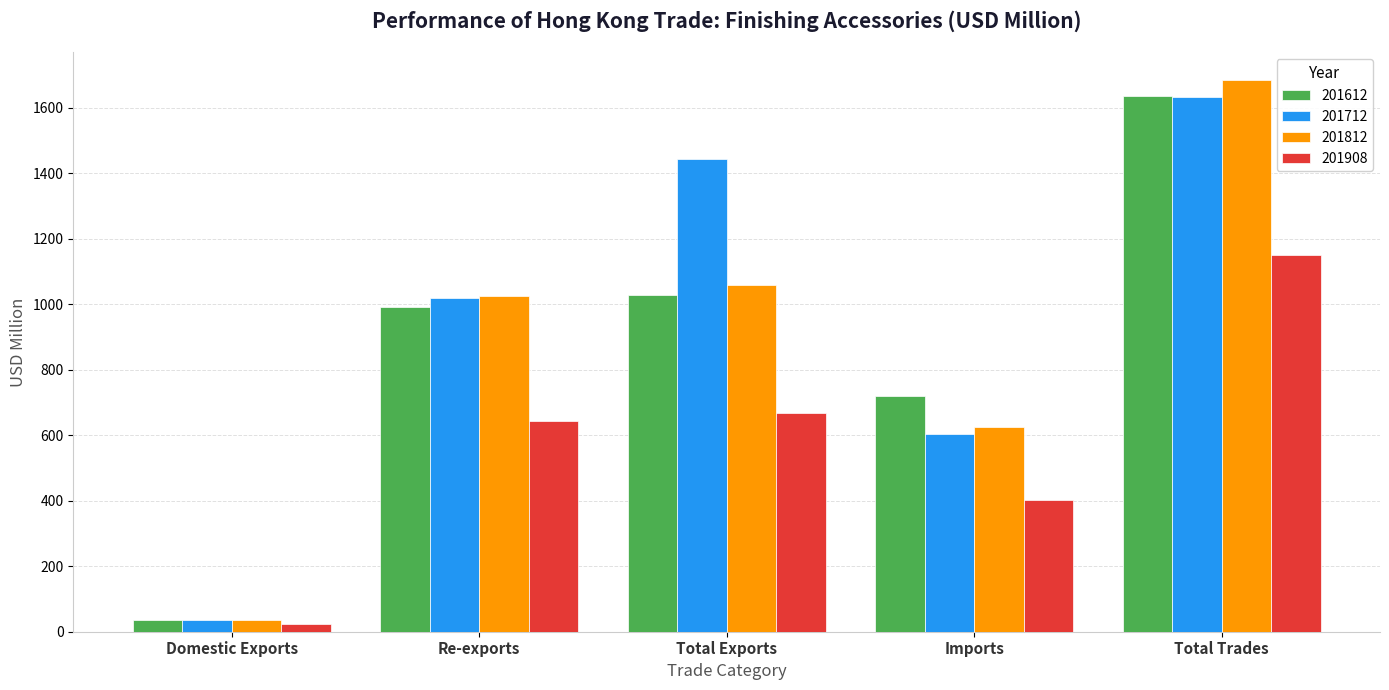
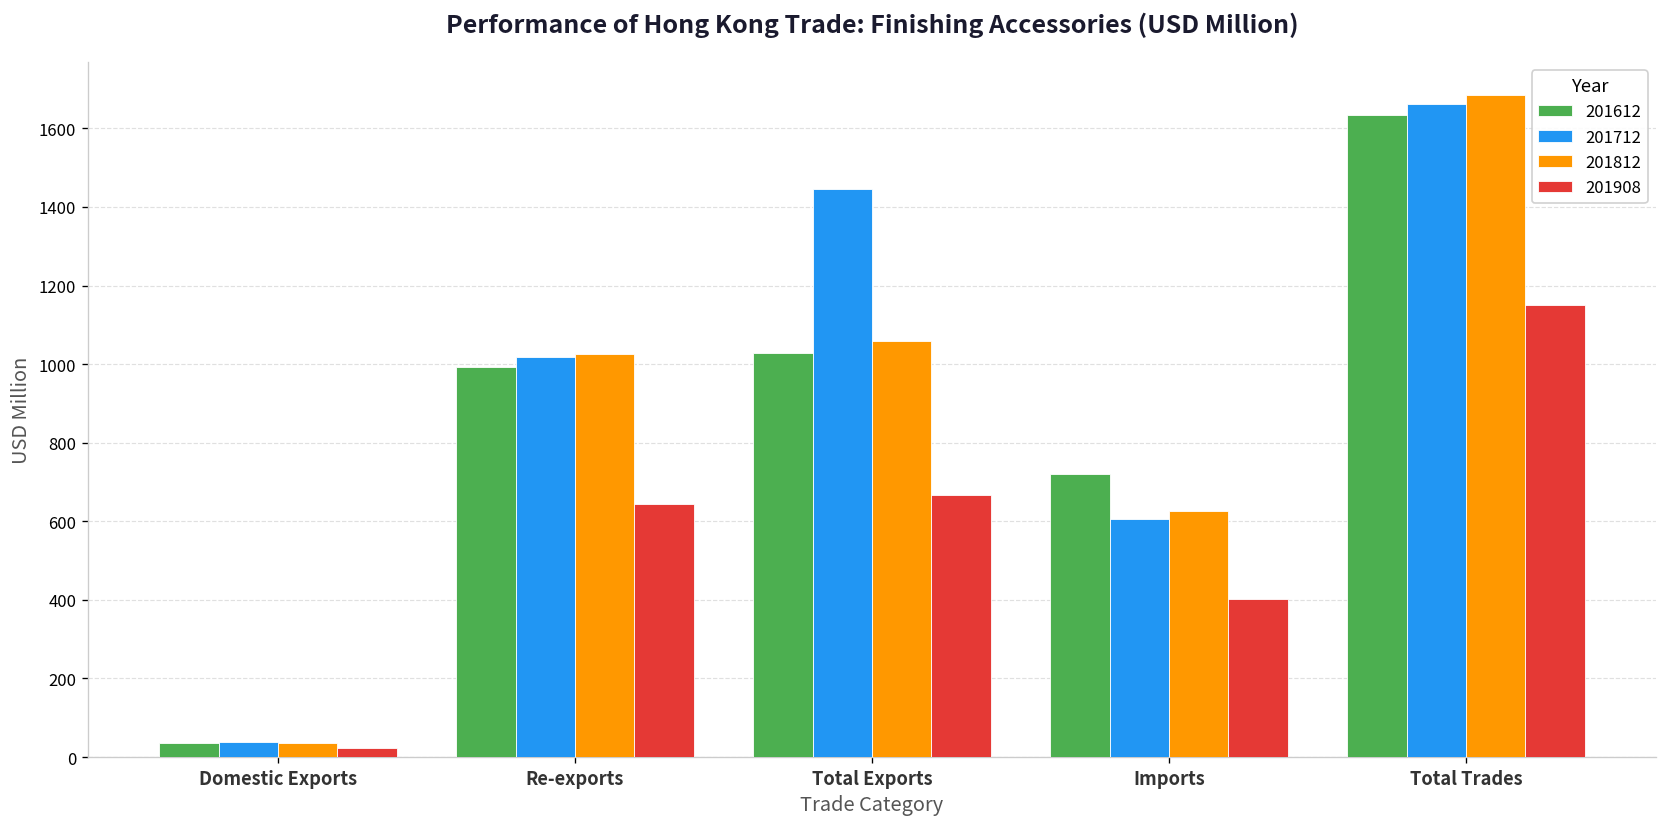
  {
    "201612": {
      "Domestic Exports": 40,
      "Re-exports": 990,
      "Total Exports": 1030,
      "Imports": 720,
      "Total Trades": 1630
    },
    "201712": {
      "Domestic Exports": 40,
      "Re-exports": 1020,
      "Total Exports": 1450,
      "Imports": 600,
-     "Total Trades": 1630
+     "Total Trades": 1660
    },
    "201812": {
      "Domestic Exports": 30,
      "Re-exports": 1020,
      "Total Exports": 1060,
      "Imports": 630,
      "Total Trades": 1680
    },
    "201908": {
      "Domestic Exports": 20,
      "Re-exports": 640,
      "Total Exports": 670,
      "Imports": 400,
      "Total Trades": 1150
    }
  }
